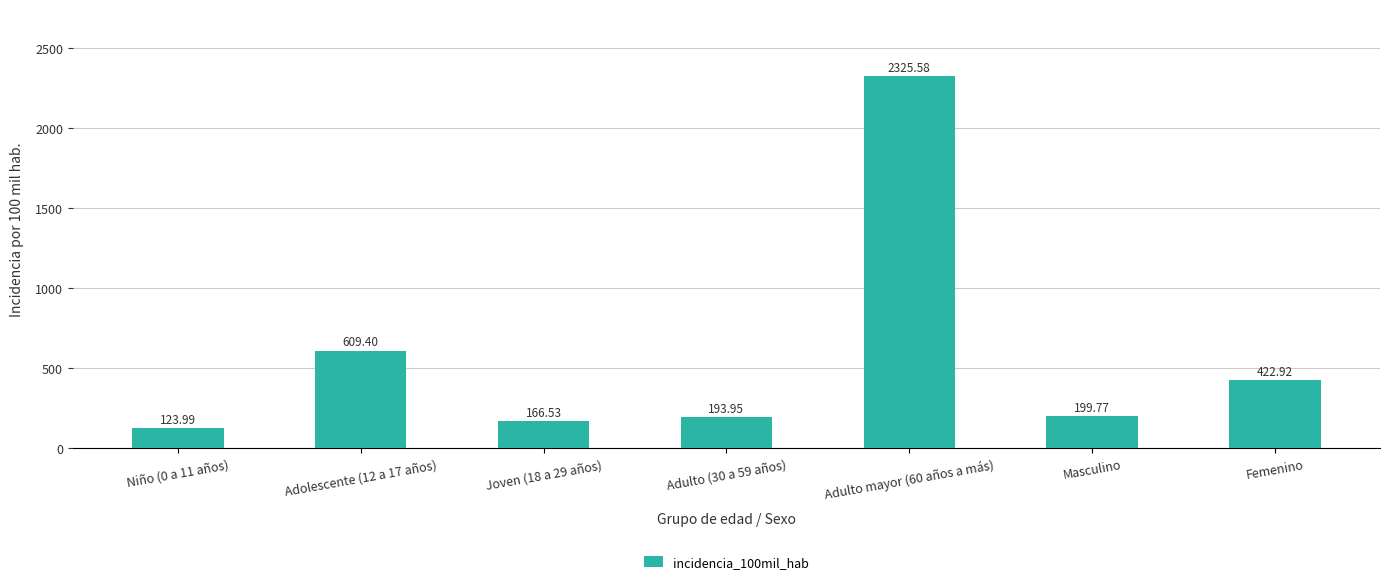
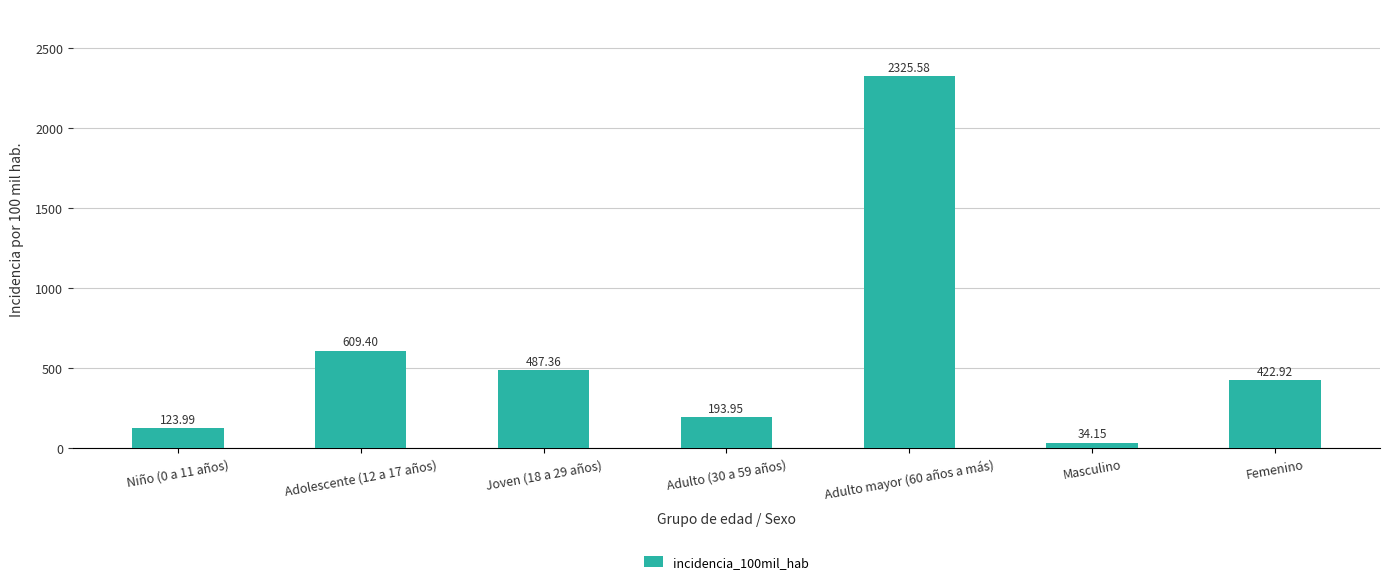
  {
    "Niño (0 a 11 años)": 123.99,
    "Adolescente (12 a 17 años)": 609.40,
-   "Joven (18 a 29 años)": 166.53,
+   "Joven (18 a 29 años)": 487.36,
    "Adulto (30 a 59 años)": 193.95,
    "Adulto mayor (60 años a más)": 2325.58,
-   "Masculino": 199.77,
+   "Masculino": 34.15,
    "Femenino": 422.92
  }
